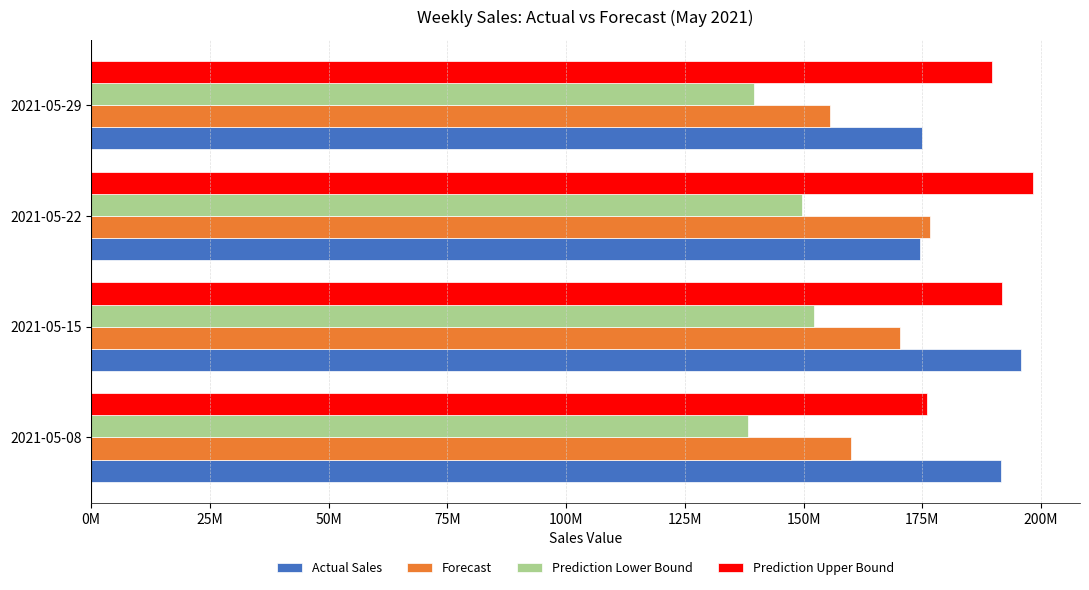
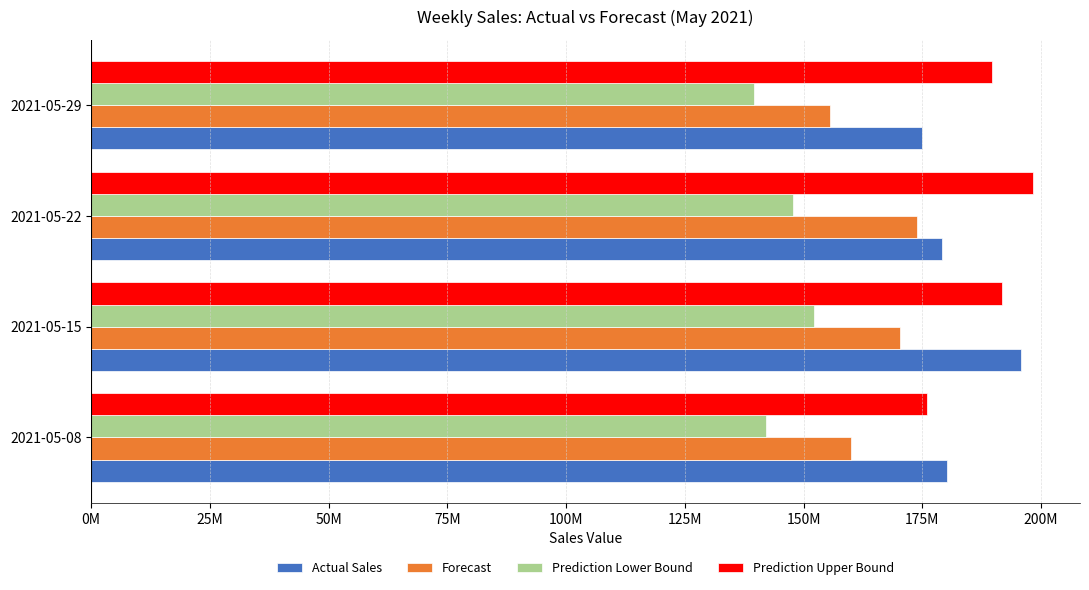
  {
    "Actual Sales": {
      "2021-05-29": 175000000,
-     "2021-05-22": 175000000,
+     "2021-05-22": 179000000,
      "2021-05-15": 196000000,
-     "2021-05-08": 191000000
+     "2021-05-08": 180000000
    },
    "Forecast": {
      "2021-05-29": 155000000,
-     "2021-05-22": 177000000,
+     "2021-05-22": 174000000,
      "2021-05-15": 170000000,
      "2021-05-08": 160000000
    },
    "Prediction Lower Bound": {
      "2021-05-29": 140000000,
-     "2021-05-22": 150000000,
+     "2021-05-22": 148000000,
      "2021-05-15": 152000000,
-     "2021-05-08": 138000000
+     "2021-05-08": 142000000
    },
    "Prediction Upper Bound": {
      "2021-05-29": 190000000,
      "2021-05-22": 198000000,
      "2021-05-15": 192000000,
      "2021-05-08": 176000000
    }
  }
